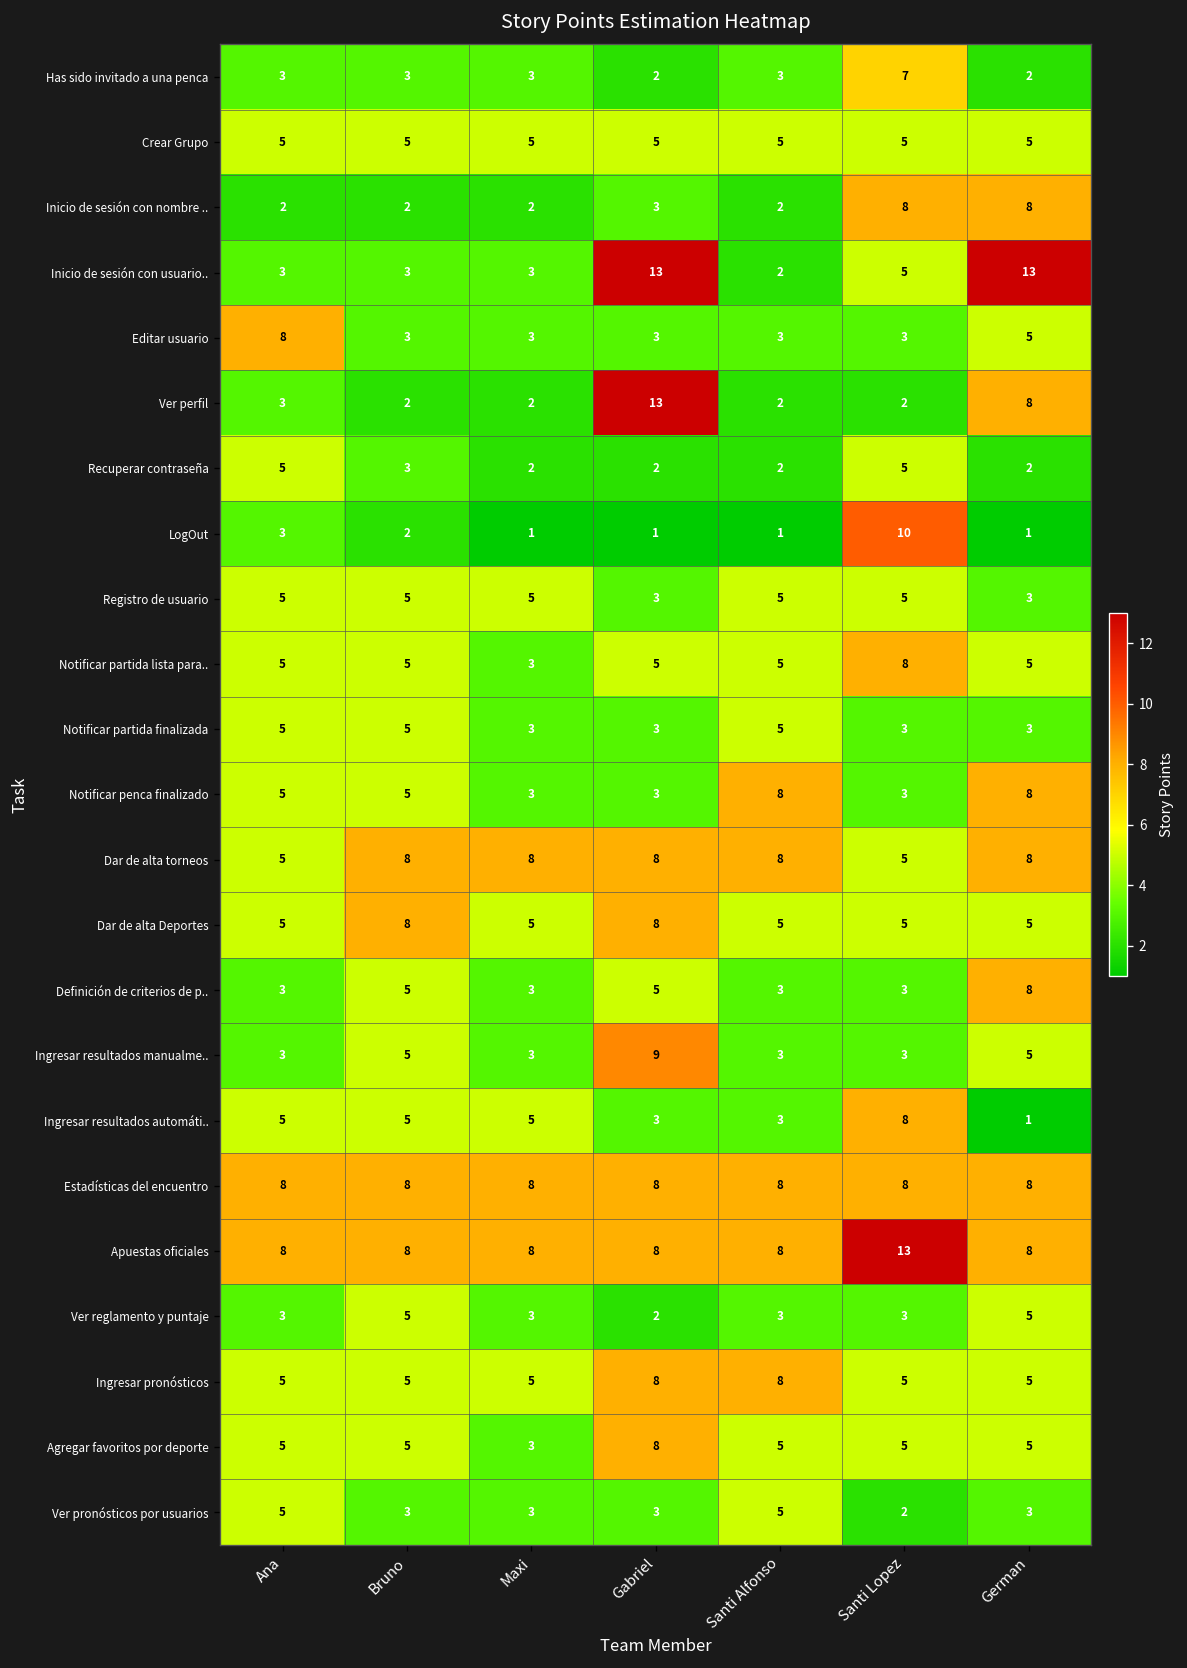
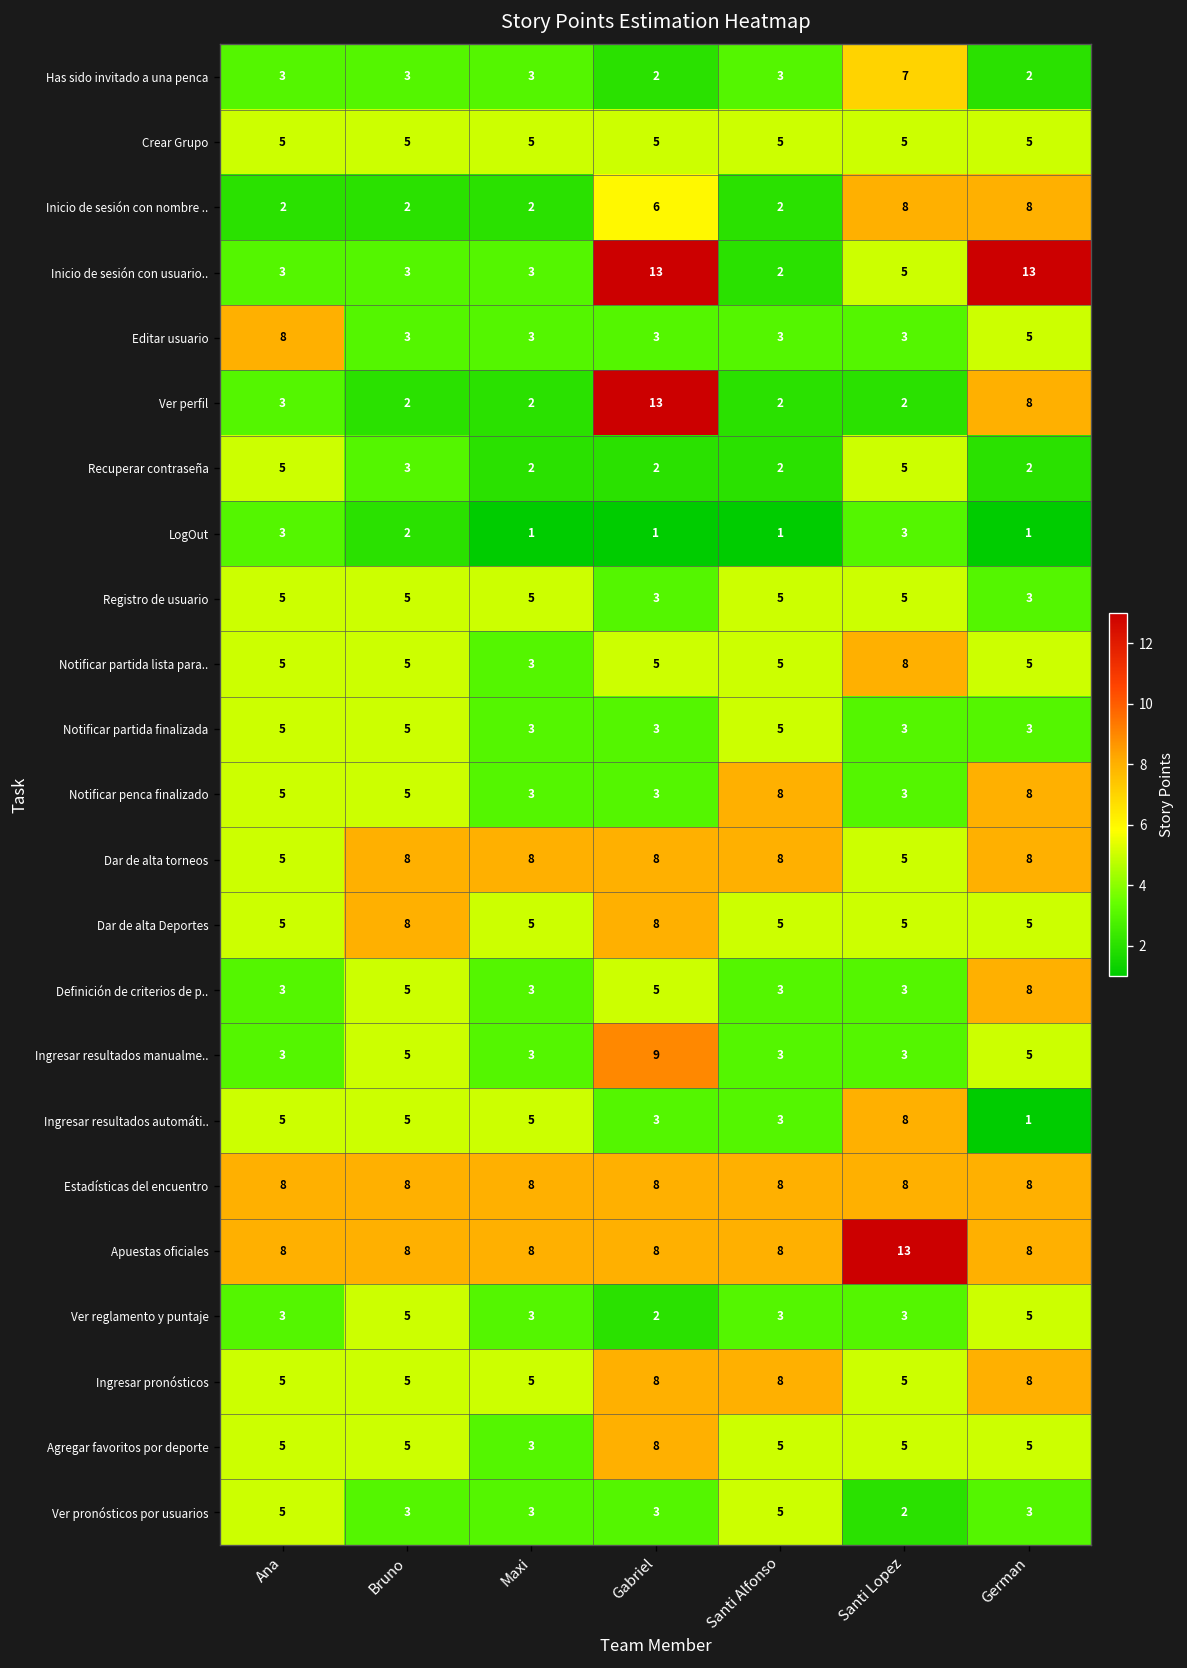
  {
    "Has sido invitado a una penca": {
      "Ana": 3,
      "Bruno": 3,
      "Maxi": 3,
      "Gabriel": 2,
      "Santi Alfonso": 3,
      "Santi Lopez": 7,
      "German": 2
    },
    "Crear Grupo": {
      "Ana": 5,
      "Bruno": 5,
      "Maxi": 5,
      "Gabriel": 5,
      "Santi Alfonso": 5,
      "Santi Lopez": 5,
      "German": 5
    },
    "Inicio de sesión con nombre ..": {
      "Ana": 2,
      "Bruno": 2,
      "Maxi": 2,
-     "Gabriel": 3,
+     "Gabriel": 6,
      "Santi Alfonso": 2,
      "Santi Lopez": 8,
      "German": 8
    },
    "Inicio de sesión con usuario..": {
      "Ana": 3,
      "Bruno": 3,
      "Maxi": 3,
      "Gabriel": 13,
      "Santi Alfonso": 2,
      "Santi Lopez": 5,
      "German": 13
    },
    "Editar usuario": {
      "Ana": 8,
      "Bruno": 3,
      "Maxi": 3,
      "Gabriel": 3,
      "Santi Alfonso": 3,
      "Santi Lopez": 3,
      "German": 5
    },
    "Ver perfil": {
      "Ana": 3,
      "Bruno": 2,
      "Maxi": 2,
      "Gabriel": 13,
      "Santi Alfonso": 2,
      "Santi Lopez": 2,
      "German": 8
    },
    "Recuperar contraseña": {
      "Ana": 5,
      "Bruno": 3,
      "Maxi": 2,
      "Gabriel": 2,
      "Santi Alfonso": 2,
      "Santi Lopez": 5,
      "German": 2
    },
    "LogOut": {
      "Ana": 3,
      "Bruno": 2,
      "Maxi": 1,
      "Gabriel": 1,
      "Santi Alfonso": 1,
-     "Santi Lopez": 10,
+     "Santi Lopez": 3,
      "German": 1
    },
    "Registro de usuario": {
      "Ana": 5,
      "Bruno": 5,
      "Maxi": 5,
      "Gabriel": 3,
      "Santi Alfonso": 5,
      "Santi Lopez": 5,
      "German": 3
    },
    "Notificar partida lista para..": {
      "Ana": 5,
      "Bruno": 5,
      "Maxi": 3,
      "Gabriel": 5,
      "Santi Alfonso": 5,
      "Santi Lopez": 8,
      "German": 5
    },
    "Notificar partida finalizada": {
      "Ana": 5,
      "Bruno": 5,
      "Maxi": 3,
      "Gabriel": 3,
      "Santi Alfonso": 5,
      "Santi Lopez": 3,
      "German": 3
    },
    "Notificar penca finalizado": {
      "Ana": 5,
      "Bruno": 5,
      "Maxi": 3,
      "Gabriel": 3,
      "Santi Alfonso": 8,
      "Santi Lopez": 3,
      "German": 8
    },
    "Dar de alta torneos": {
      "Ana": 5,
      "Bruno": 8,
      "Maxi": 8,
      "Gabriel": 8,
      "Santi Alfonso": 8,
      "Santi Lopez": 5,
      "German": 8
    },
    "Dar de alta Deportes": {
      "Ana": 5,
      "Bruno": 8,
      "Maxi": 5,
      "Gabriel": 8,
      "Santi Alfonso": 5,
      "Santi Lopez": 5,
      "German": 5
    },
    "Definición de criterios de p..": {
      "Ana": 3,
      "Bruno": 5,
      "Maxi": 3,
      "Gabriel": 5,
      "Santi Alfonso": 3,
      "Santi Lopez": 3,
      "German": 8
    },
    "Ingresar resultados manualme..": {
      "Ana": 3,
      "Bruno": 5,
      "Maxi": 3,
      "Gabriel": 9,
      "Santi Alfonso": 3,
      "Santi Lopez": 3,
      "German": 5
    },
    "Ingresar resultados automáti..": {
      "Ana": 5,
      "Bruno": 5,
      "Maxi": 5,
      "Gabriel": 3,
      "Santi Alfonso": 3,
      "Santi Lopez": 8,
      "German": 1
    },
    "Estadísticas del encuentro": {
      "Ana": 8,
      "Bruno": 8,
      "Maxi": 8,
      "Gabriel": 8,
      "Santi Alfonso": 8,
      "Santi Lopez": 8,
      "German": 8
    },
    "Apuestas oficiales": {
      "Ana": 8,
      "Bruno": 8,
      "Maxi": 8,
      "Gabriel": 8,
      "Santi Alfonso": 8,
      "Santi Lopez": 13,
      "German": 8
    },
    "Ver reglamento y puntaje": {
      "Ana": 3,
      "Bruno": 5,
      "Maxi": 3,
      "Gabriel": 2,
      "Santi Alfonso": 3,
      "Santi Lopez": 3,
      "German": 5
    },
    "Ingresar pronósticos": {
      "Ana": 5,
      "Bruno": 5,
      "Maxi": 5,
      "Gabriel": 8,
      "Santi Alfonso": 8,
      "Santi Lopez": 5,
-     "German": 5
+     "German": 8
    },
    "Agregar favoritos por deporte": {
      "Ana": 5,
      "Bruno": 5,
      "Maxi": 3,
      "Gabriel": 8,
      "Santi Alfonso": 5,
      "Santi Lopez": 5,
      "German": 5
    },
    "Ver pronósticos por usuarios": {
      "Ana": 5,
      "Bruno": 3,
      "Maxi": 3,
      "Gabriel": 3,
      "Santi Alfonso": 5,
      "Santi Lopez": 2,
      "German": 3
    }
  }
